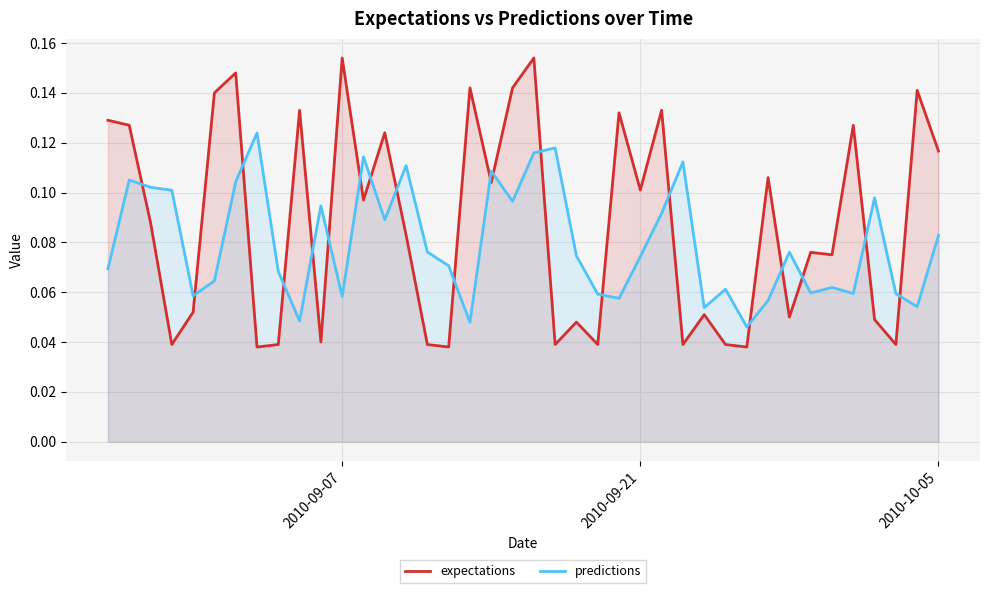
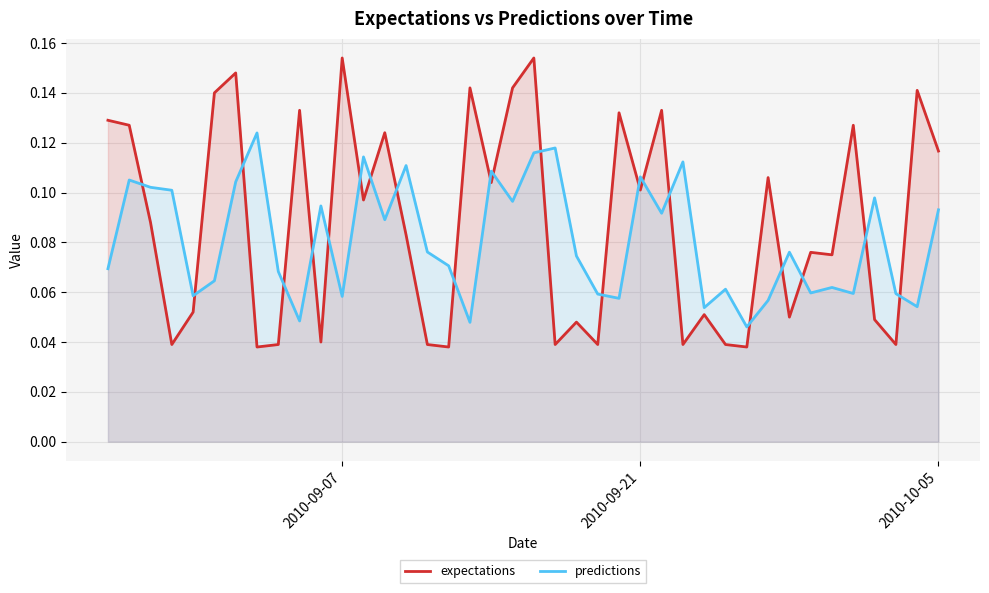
  {
    "expectations": {
      "2010-09-07": 0.154,
      "2010-09-21": 0.101,
      "2010-10-05": 0.117
    },
    "predictions": {
      "2010-09-07": 0.058,
-     "2010-09-21": 0.074,
-     "2010-10-05": 0.083
+     "2010-09-21": 0.106,
+     "2010-10-05": 0.093
    }
  }
